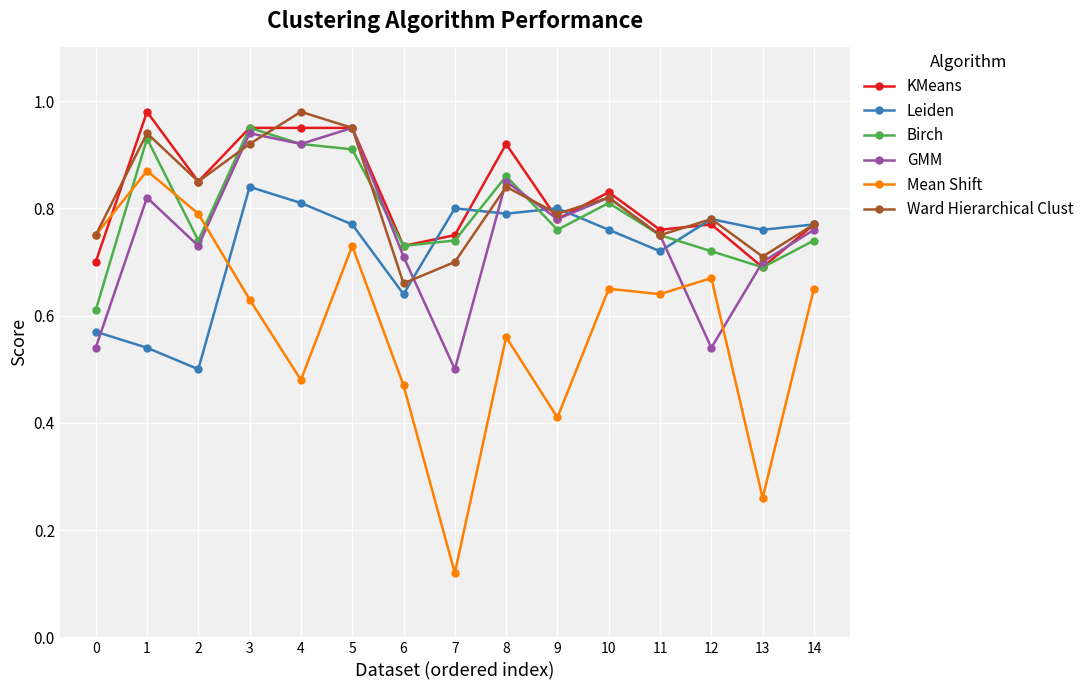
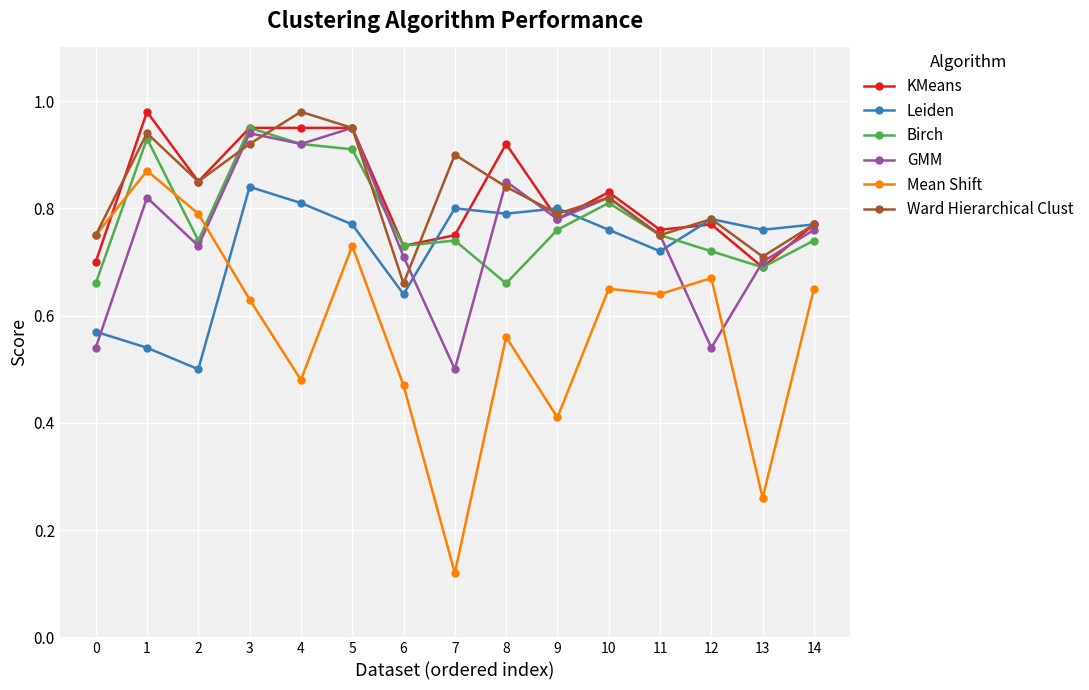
  {
    "KMeans": {
      "0": 0.70,
      "1": 0.98,
      "4": 0.95,
      "7": 0.75,
      "8": 0.92,
      "10": 0.83,
      "11": 0.76,
      "12": 0.77
    },
    "Leiden": {
      "0": 0.57,
      "1": 0.54,
      "2": 0.50,
      "3": 0.84,
      "4": 0.81,
      "5": 0.77,
      "6": 0.64,
      "7": 0.80,
      "8": 0.79,
      "9": 0.80,
      "10": 0.76,
      "11": 0.72,
      "13": 0.76
    },
    "Birch": {
-     "0": 0.61,
+     "0": 0.66,
      "1": 0.93,
      "2": 0.74,
      "5": 0.91,
      "7": 0.74,
-     "8": 0.86,
+     "8": 0.66,
      "9": 0.76,
      "10": 0.81,
      "12": 0.72,
      "14": 0.74
    },
    "GMM": {
      "0": 0.54,
      "1": 0.82,
      "2": 0.73,
      "3": 0.94,
      "6": 0.71,
      "7": 0.50,
      "8": 0.85,
      "12": 0.54,
      "13": 0.70,
      "14": 0.76
    },
    "Mean Shift": {
      "1": 0.87,
      "2": 0.79,
      "3": 0.63,
      "4": 0.48,
      "5": 0.73,
      "6": 0.47,
      "7": 0.12,
      "8": 0.56,
      "9": 0.41,
      "10": 0.65,
      "11": 0.64,
      "12": 0.67,
      "13": 0.26,
      "14": 0.65
    },
    "Ward Hierarchical Clust": {
      "1": 0.94,
      "3": 0.92,
      "4": 0.98,
      "6": 0.66,
-     "7": 0.7,
+     "7": 0.9,
      "8": 0.84,
      "9": 0.79,
      "13": 0.71
    }
  }
